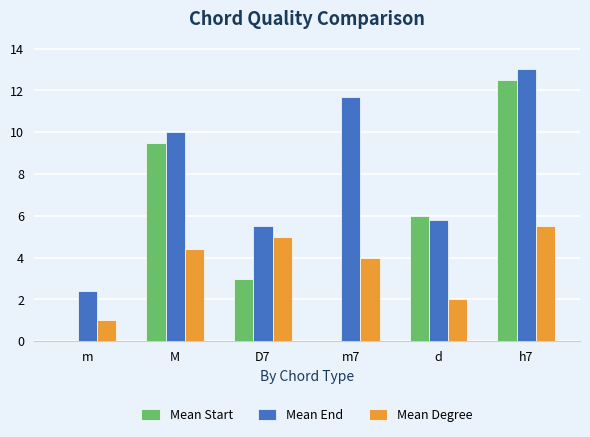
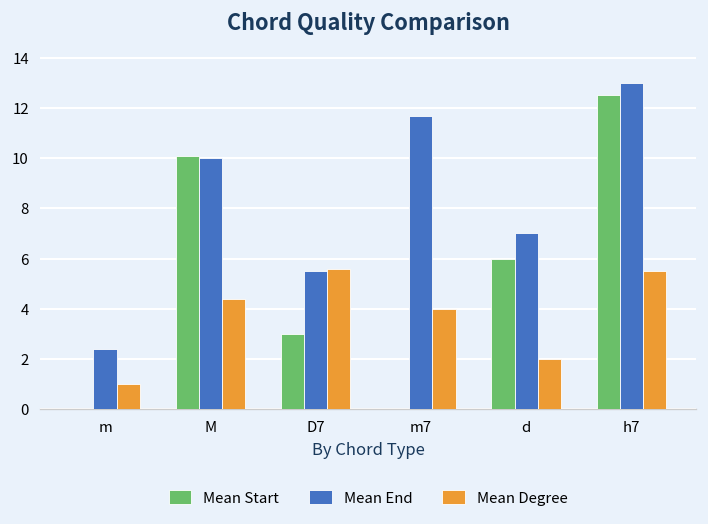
  {
    "Mean Start": {
      "m": 0.0,
-     "M": 9.5,
+     "M": 10.1,
      "D7": 3.0,
      "m7": 0.0,
      "d": 6.0,
      "h7": 12.5
    },
    "Mean End": {
      "m": 2.4,
      "M": 10.0,
      "D7": 5.5,
      "m7": 11.7,
-     "d": 5.8,
+     "d": 7.0,
      "h7": 13.0
    },
    "Mean Degree": {
      "m": 1.0,
      "M": 4.4,
-     "D7": 5.0,
+     "D7": 5.6,
      "m7": 4.0,
      "d": 2.0,
      "h7": 5.5
    }
  }
